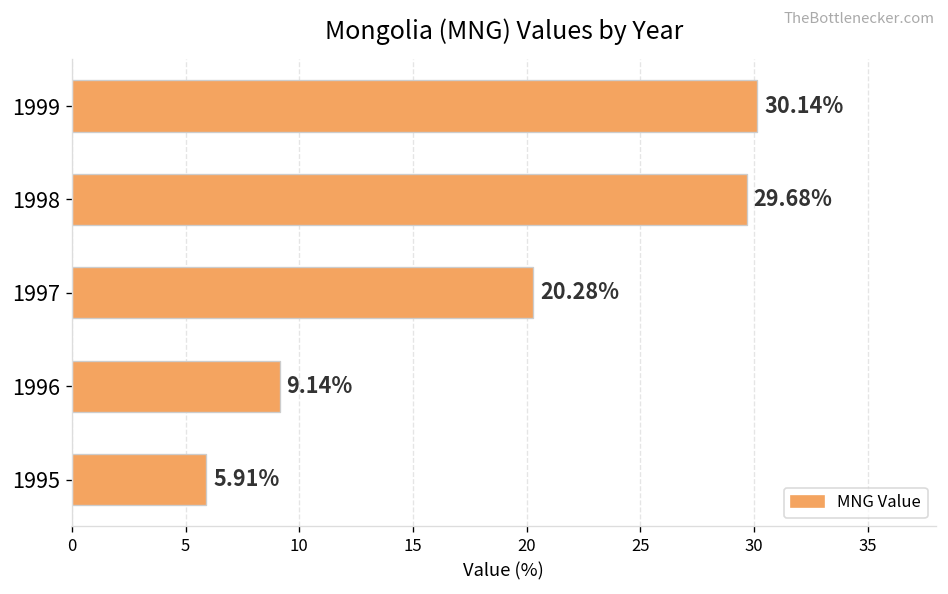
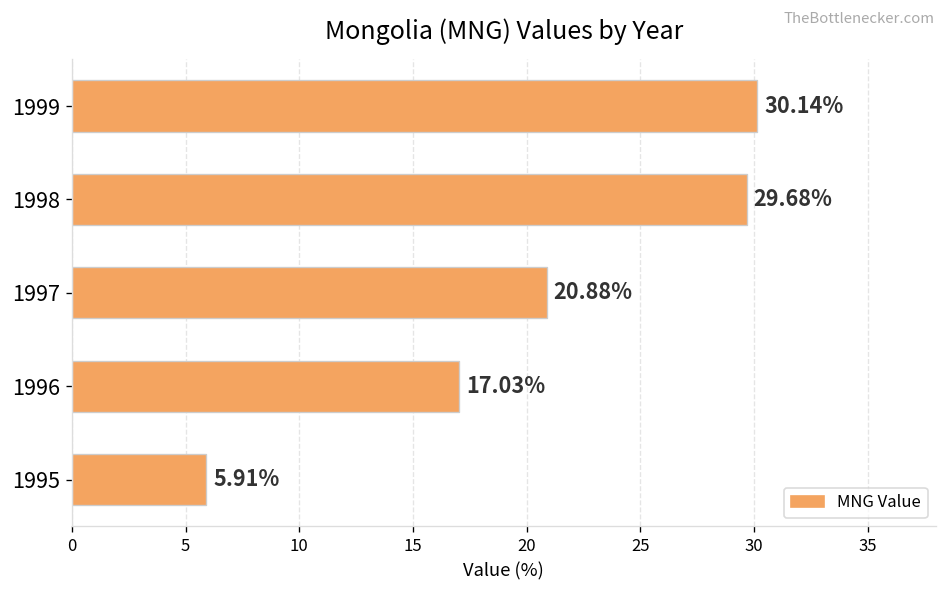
  {
    "1999": "30.14%",
    "1998": "29.68%",
-   "1997": "20.28%",
-   "1996": "9.14%",
+   "1997": "20.88%",
+   "1996": "17.03%",
    "1995": "5.91%"
  }
